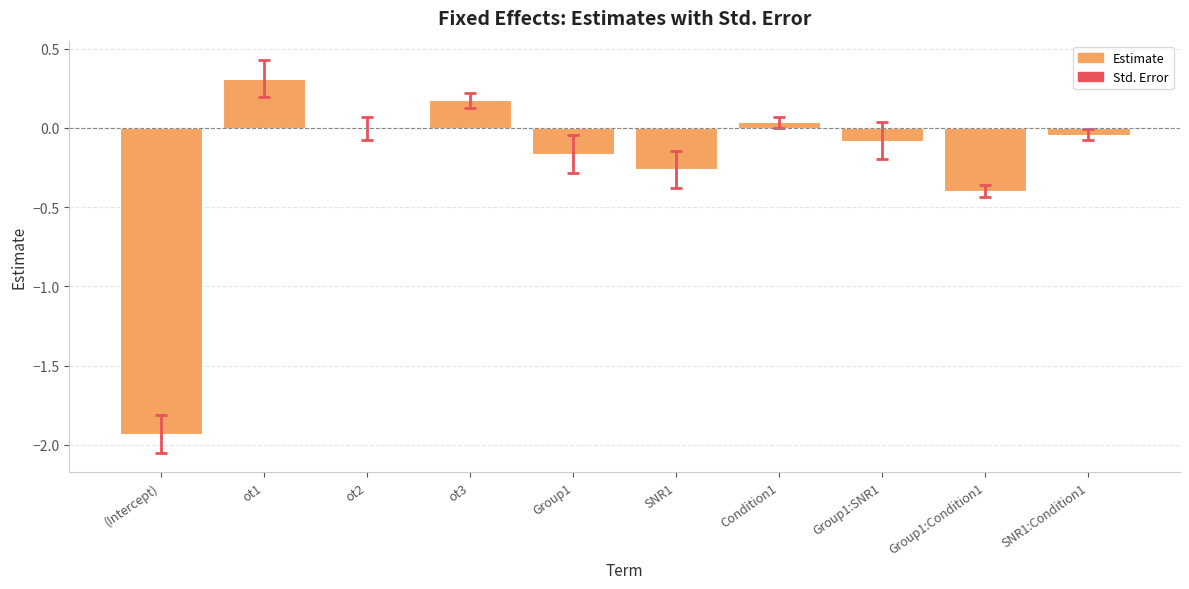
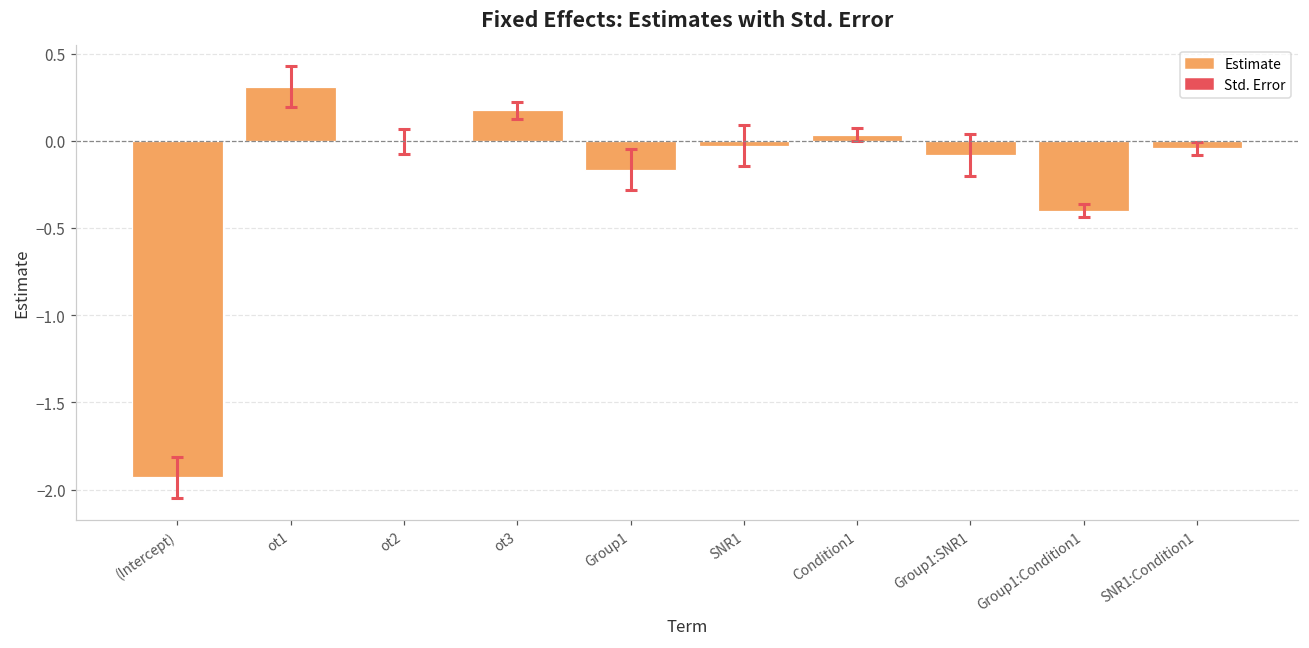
  {
    "Estimate": {
      "(Intercept)": -1.93,
      "ot1": 0.31,
      "ot3": 0.17,
      "Group1": -0.17,
-     "SNR1": -0.26,
+     "SNR1": -0.03,
      "Condition1": 0.03,
      "Group1:SNR1": -0.08,
      "Group1:Condition1": -0.40,
      "SNR1:Condition1": -0.04
    }
  }
